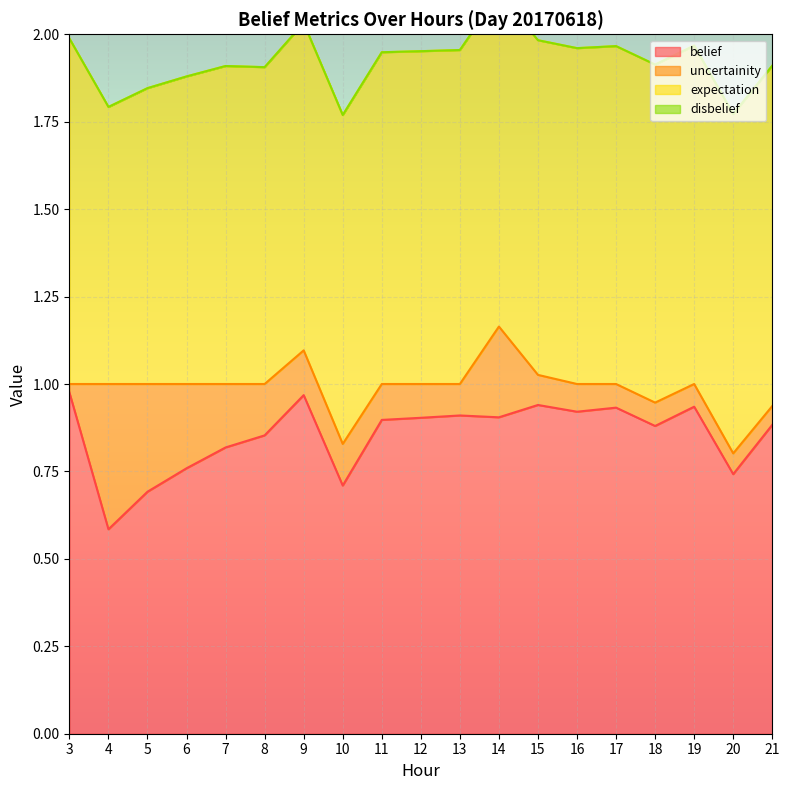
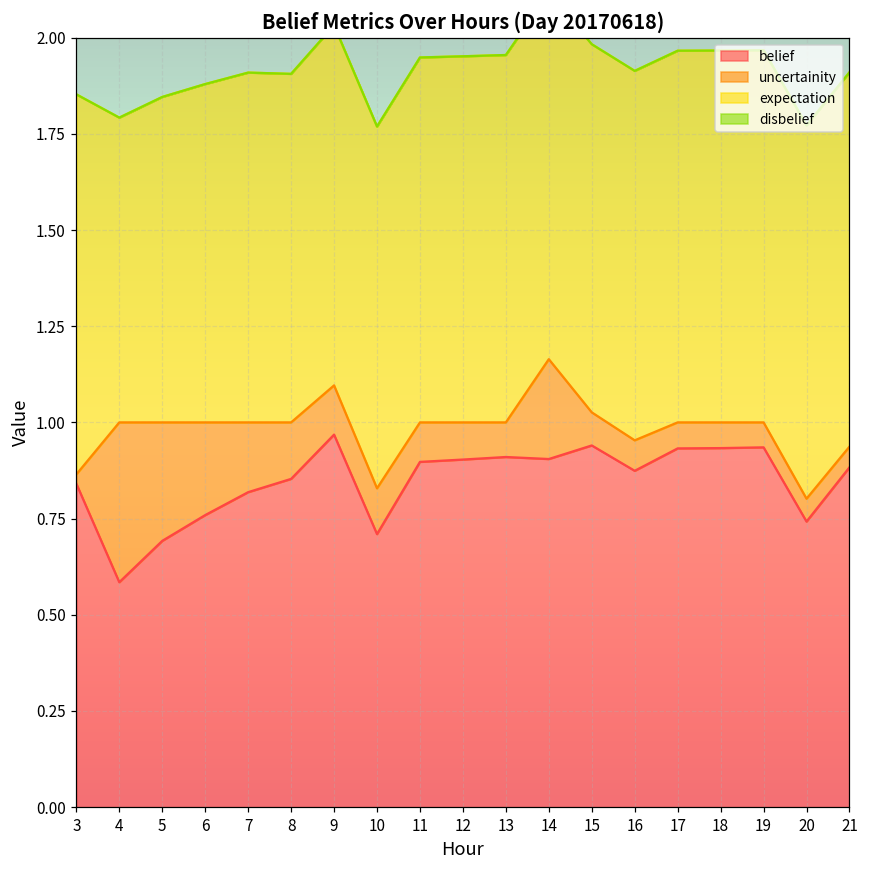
  {
    "belief": {
-     "3": 0.98,
+     "3": 0.84,
      "4": 0.58,
      "5": 0.69,
      "6": 0.76,
      "7": 0.82,
      "8": 0.85,
      "9": 0.97,
      "10": 0.71,
      "11": 0.90,
      "12": 0.90,
      "13": 0.91,
      "14": 0.90,
      "15": 0.94,
-     "16": 0.92,
+     "16": 0.87,
      "17": 0.93,
-     "18": 0.88,
+     "18": 0.93,
      "19": 0.94,
      "20": 0.74,
      "21": 0.88
    },
    "uncertainity": {
      "3": 0.02,
      "4": 0.42,
      "5": 0.31,
      "6": 0.24,
      "7": 0.18,
      "8": 0.15,
      "9": 0.13,
      "10": 0.12,
      "11": 0.10,
      "12": 0.10,
      "13": 0.09,
      "14": 0.26,
      "15": 0.09,
      "16": 0.08,
      "17": 0.07,
      "18": 0.07,
      "19": 0.06,
      "20": 0.06,
      "21": 0.05
    }
  }
